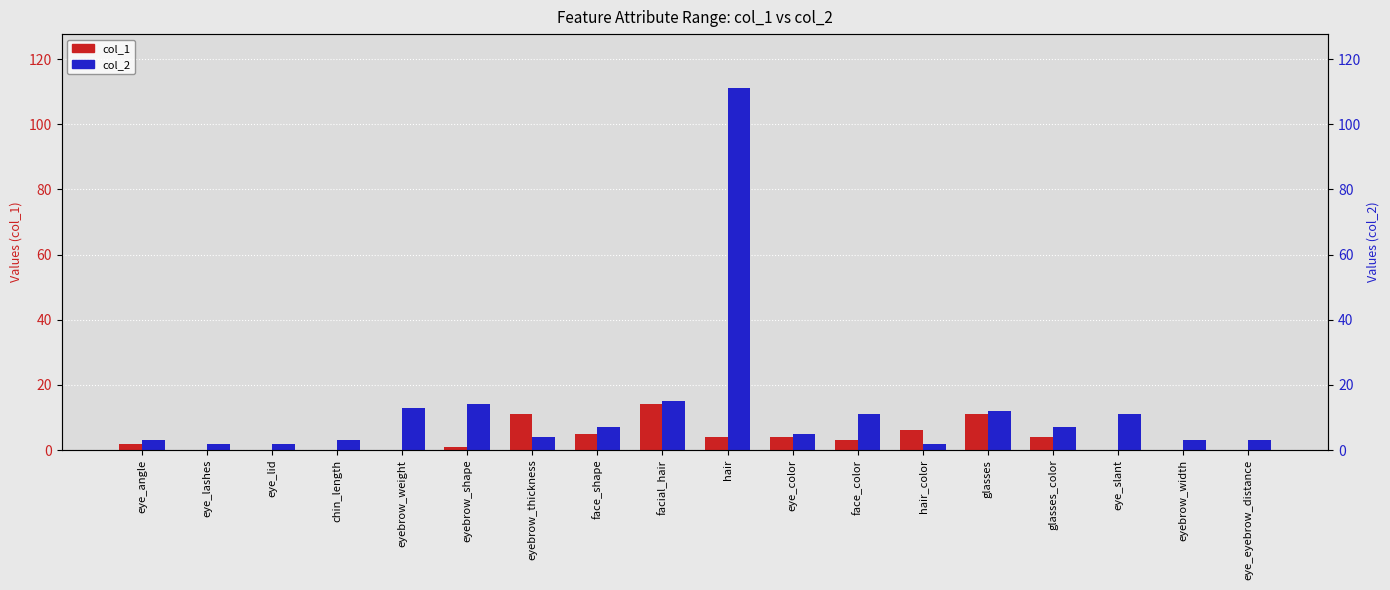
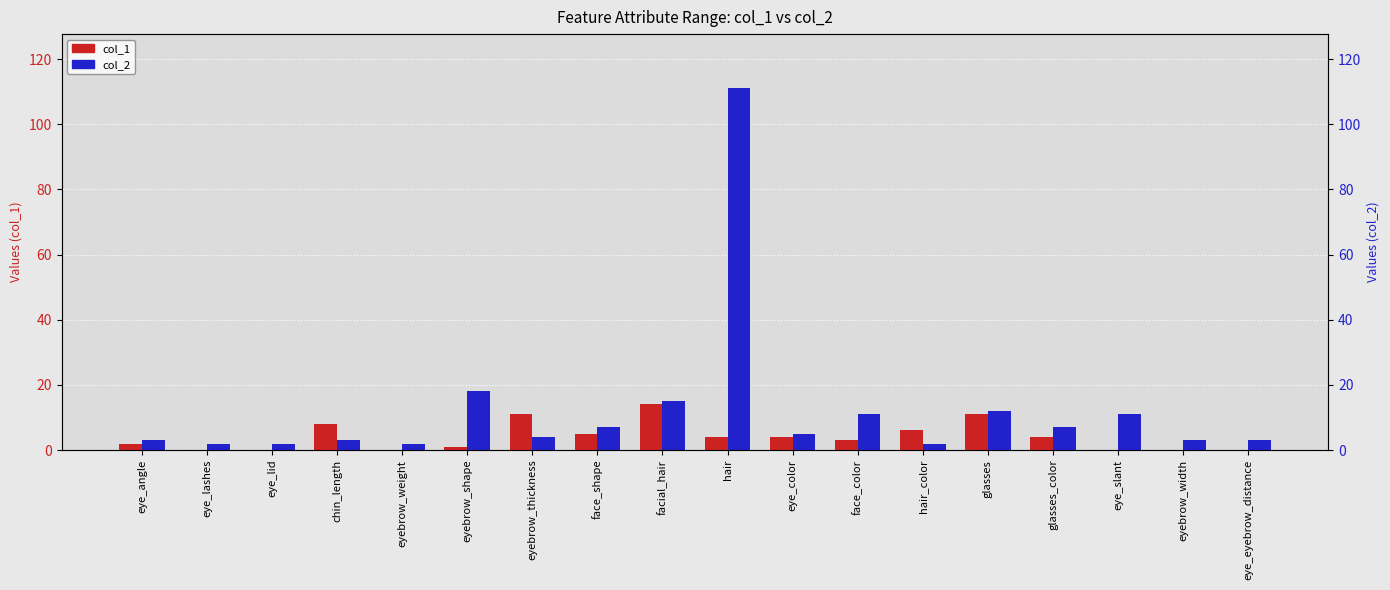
  {
    "col_1": {
      "eye_angle": 2,
      "eye_lashes": 0,
      "eye_lid": 0,
-     "chin_length": 0,
+     "chin_length": 8,
      "eyebrow_weight": 0,
      "eyebrow_shape": 1,
      "eyebrow_thickness": 11,
      "face_shape": 5,
      "facial_hair": 14,
      "hair": 4,
      "eye_color": 4,
      "face_color": 3,
      "hair_color": 6,
      "glasses": 11,
      "glasses_color": 4,
      "eye_slant": 0,
      "eyebrow_width": 0,
      "eye_eyebrow_distance": 0
    },
    "col_2": {
      "eye_angle": 3,
      "eye_lashes": 2,
      "eye_lid": 2,
      "chin_length": 3,
-     "eyebrow_weight": 13,
-     "eyebrow_shape": 14,
+     "eyebrow_weight": 2,
+     "eyebrow_shape": 18,
      "eyebrow_thickness": 4,
      "face_shape": 7,
      "facial_hair": 15,
      "hair": 111,
      "eye_color": 5,
      "face_color": 11,
      "hair_color": 2,
      "glasses": 12,
      "glasses_color": 7,
      "eye_slant": 11,
      "eyebrow_width": 3,
      "eye_eyebrow_distance": 3
    }
  }
